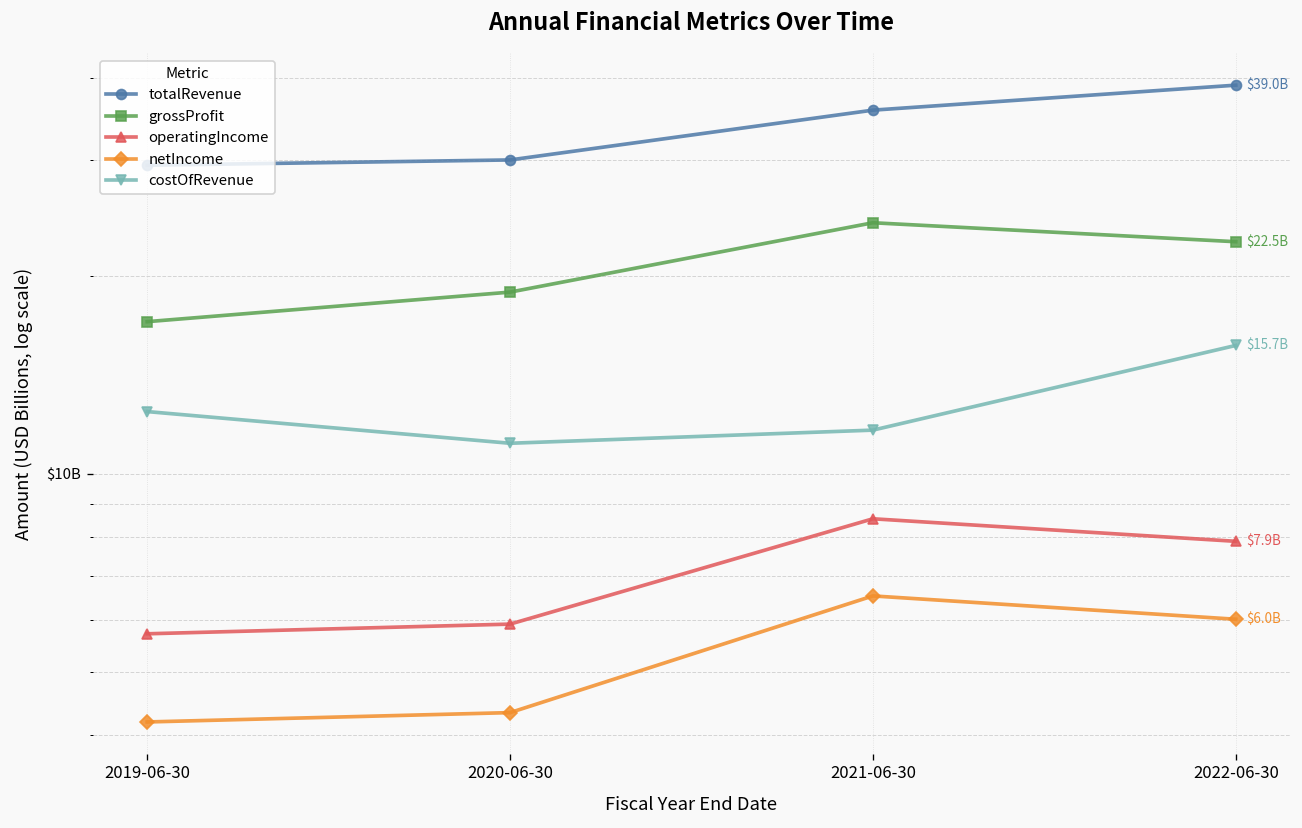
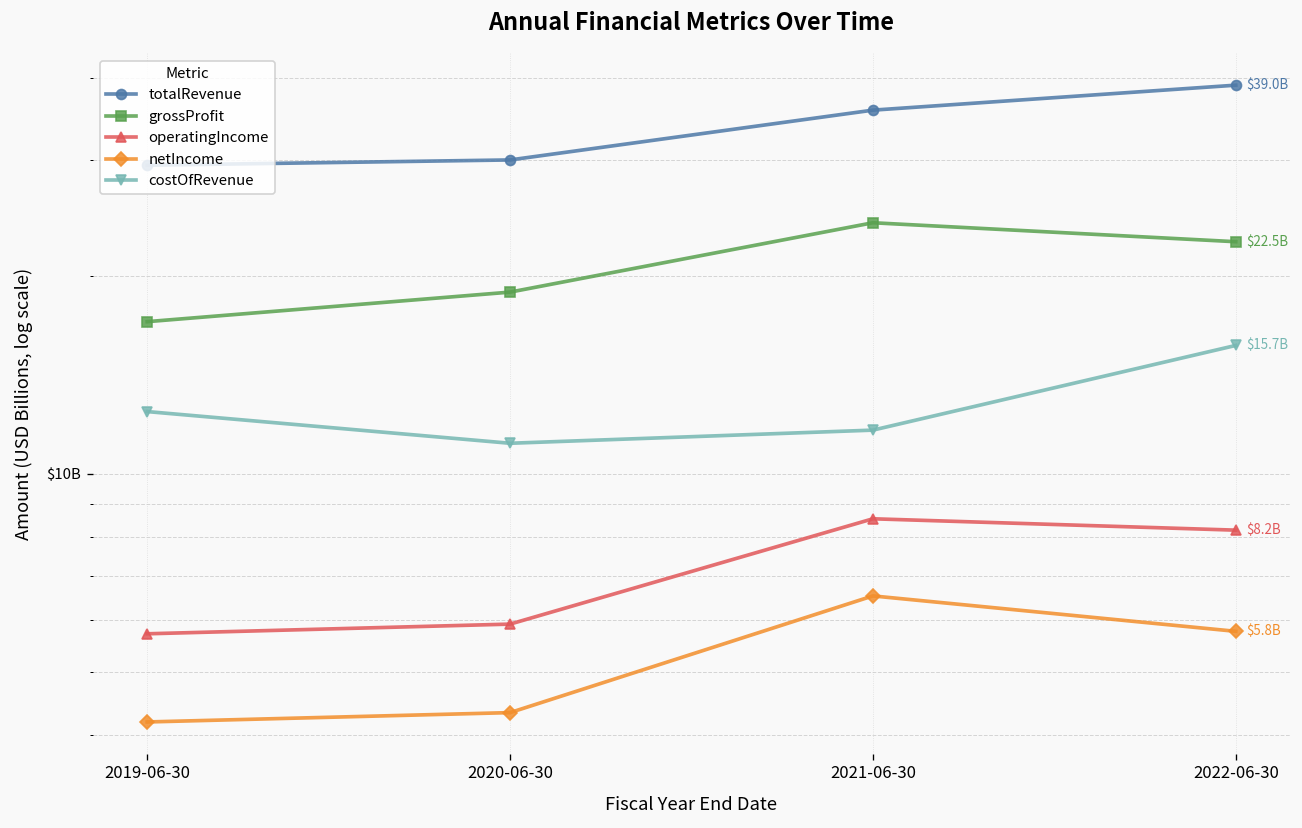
  {
    "totalRevenue": {
      "2022-06-30": "$39.0B"
    },
    "grossProfit": {
      "2022-06-30": "$22.5B"
    },
    "operatingIncome": {
-     "2022-06-30": "$7.9B"
+     "2022-06-30": "$8.2B"
    },
    "netIncome": {
-     "2022-06-30": "$6.0B"
+     "2022-06-30": "$5.8B"
    },
    "costOfRevenue": {
      "2022-06-30": "$15.7B"
    }
  }
